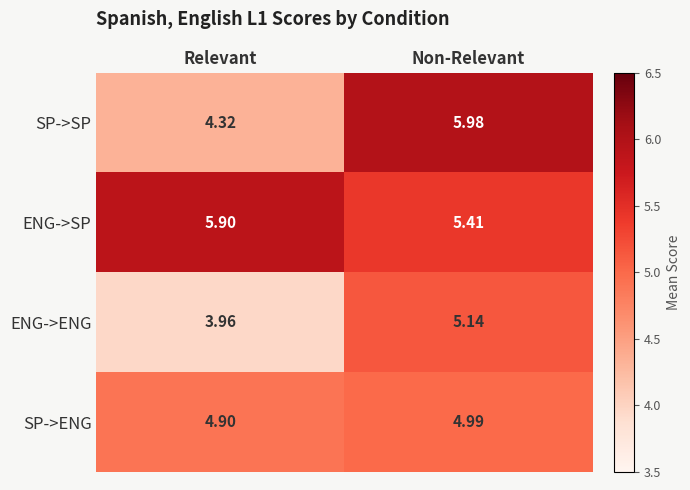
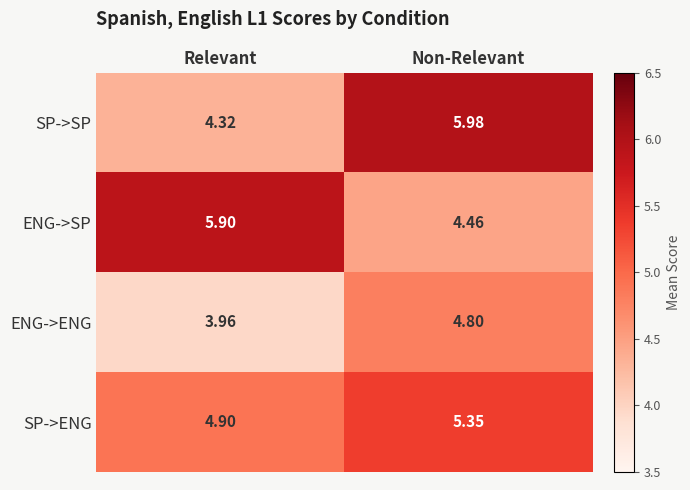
  {
    "SP->SP": {
      "Relevant": 4.32,
      "Non-Relevant": 5.98
    },
    "ENG->SP": {
      "Relevant": 5.90,
-     "Non-Relevant": 5.41
+     "Non-Relevant": 4.46
    },
    "ENG->ENG": {
      "Relevant": 3.96,
-     "Non-Relevant": 5.14
+     "Non-Relevant": 4.80
    },
    "SP->ENG": {
      "Relevant": 4.90,
-     "Non-Relevant": 4.99
+     "Non-Relevant": 5.35
    }
  }
